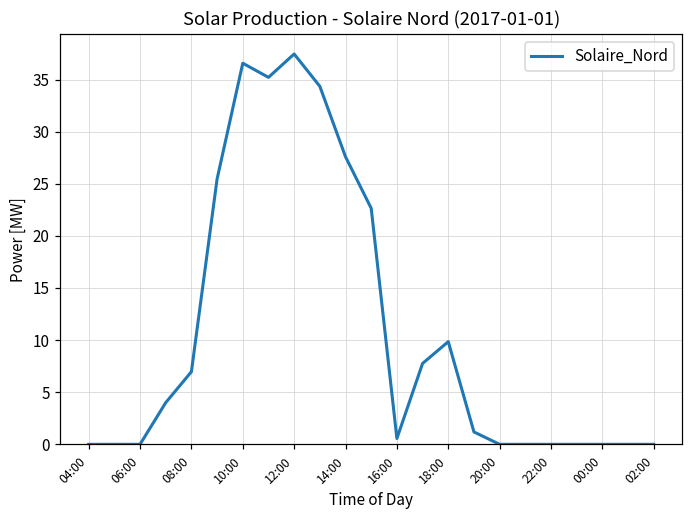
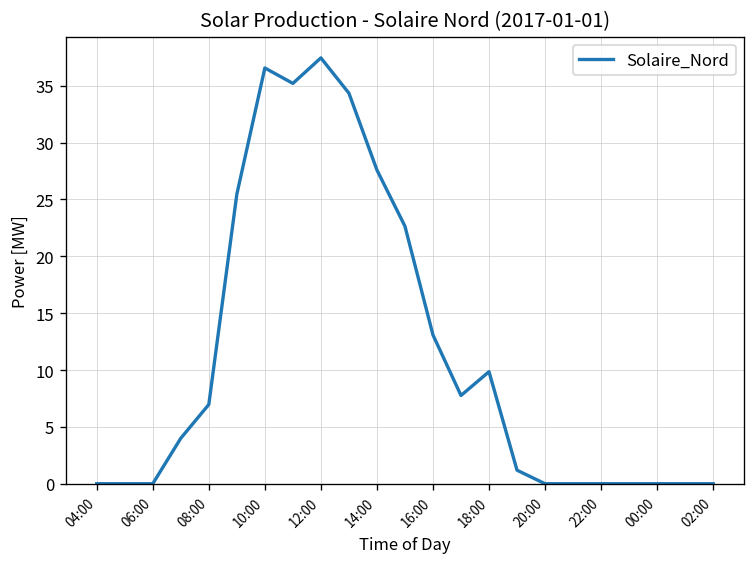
  {
    "04:00": 0,
    "06:00": 0,
    "08:00": 7,
    "10:00": 37,
    "12:00": 37,
    "14:00": 28,
-   "16:00": 1,
+   "16:00": 13,
    "18:00": 10,
    "20:00": 0,
    "22:00": 0,
    "00:00": 0,
    "02:00": 0
  }
